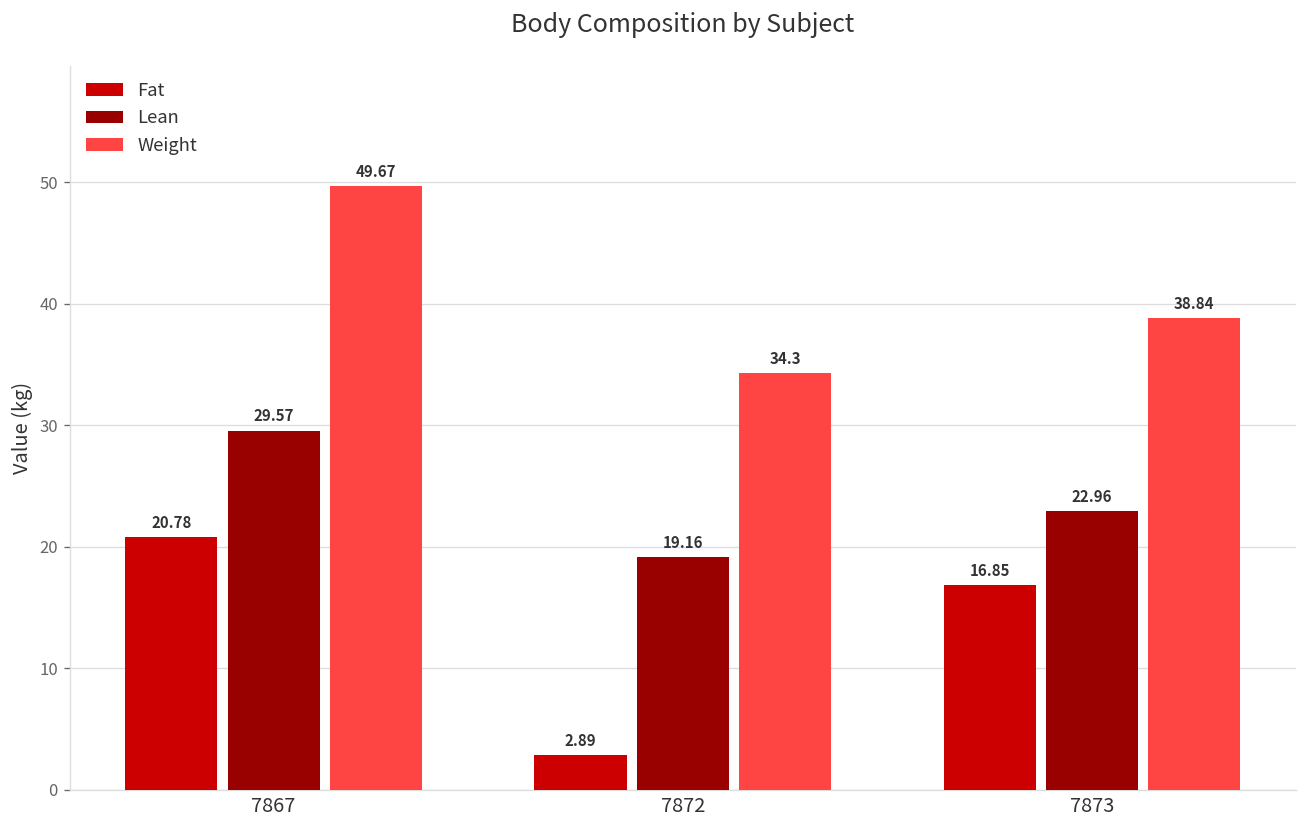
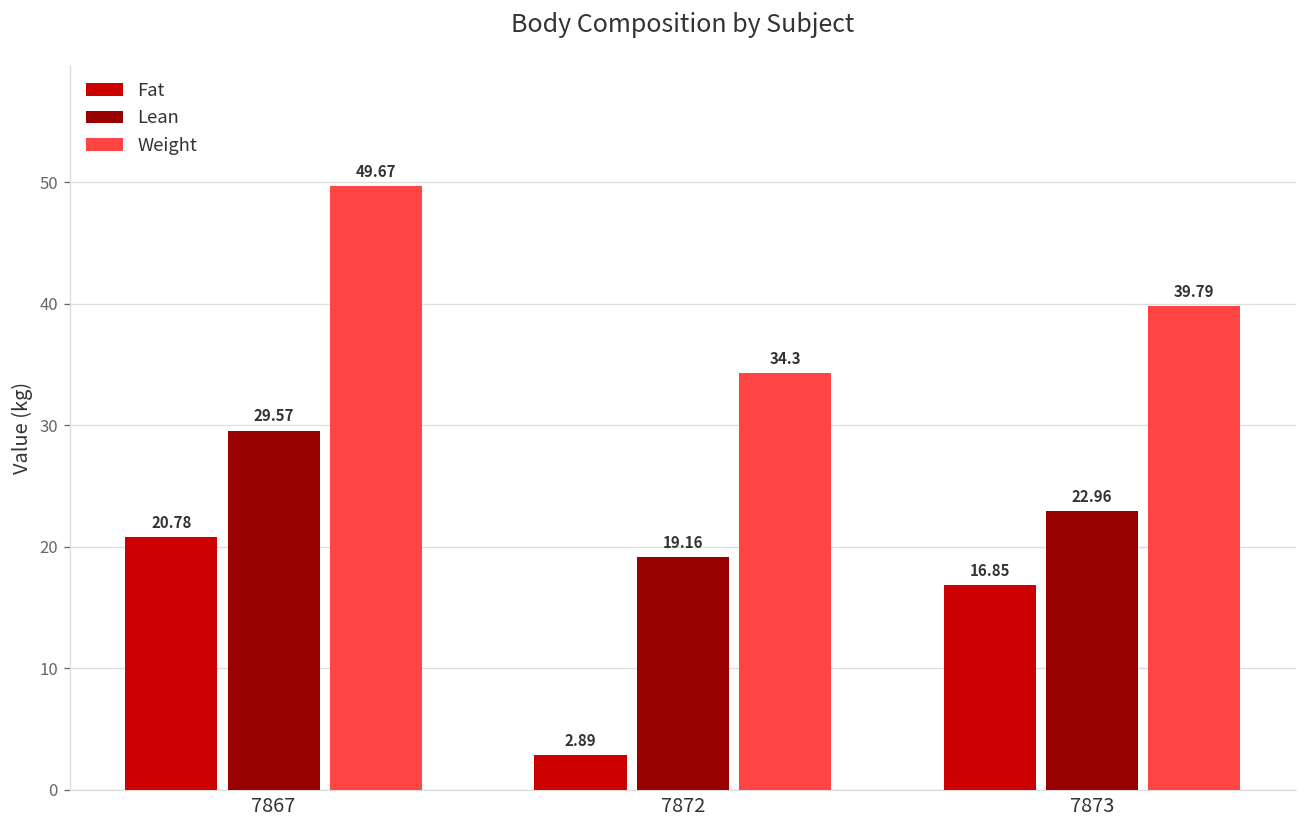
  {
    "Weight": {
      "7867": 49.67,
      "7872": 34.3,
-     "7873": 38.84
+     "7873": 39.79
    }
  }
